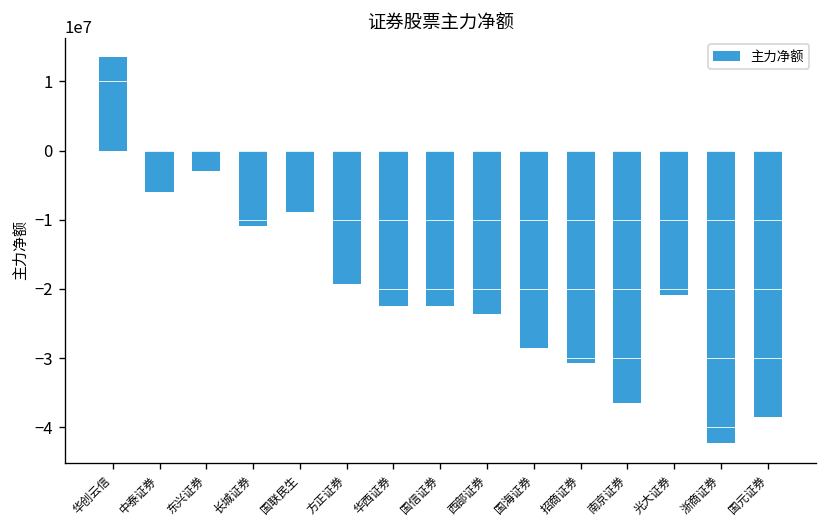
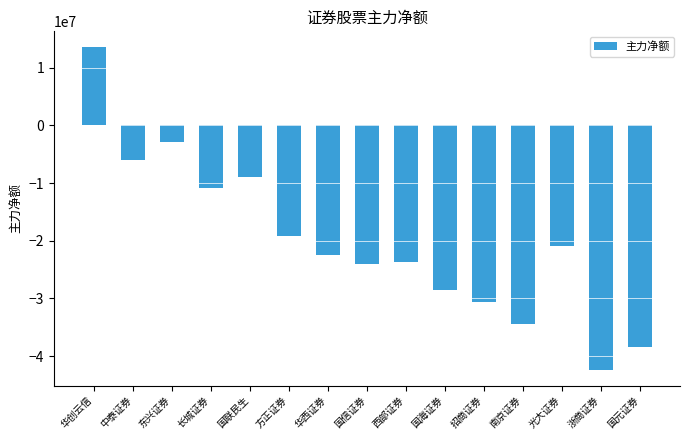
  {
    "华创云信": 14000000,
    "中泰证券": -6000000,
    "东兴证券": -3000000,
    "长城证券": -11000000,
    "国联民生": -9000000,
    "方正证券": -19000000,
    "华西证券": -23000000,
-   "国信证券": -22000000,
+   "国信证券": -24000000,
    "西部证券": -24000000,
    "国海证券": -29000000,
    "招商证券": -31000000,
-   "南京证券": -37000000,
+   "南京证券": -34000000,
    "光大证券": -21000000,
    "浙商证券": -42000000,
    "国元证券": -38000000
  }
